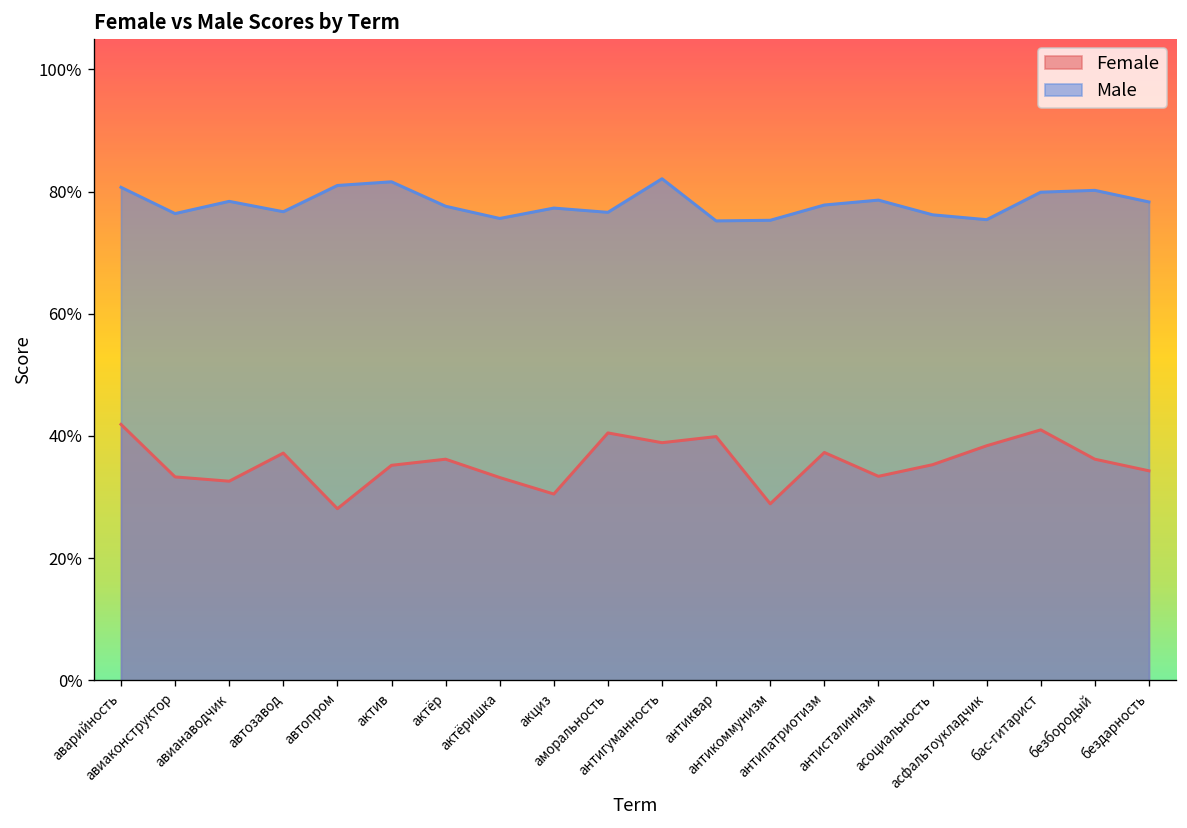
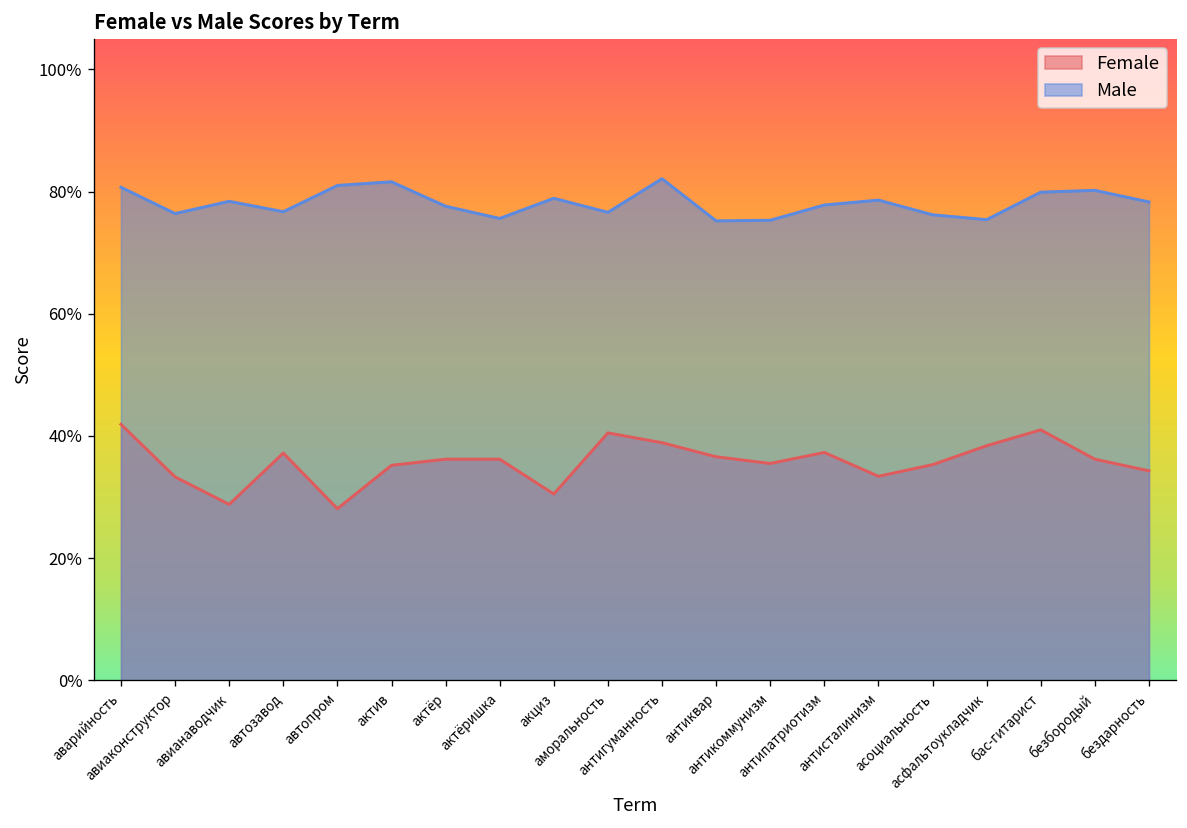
  {
    "Female": {
      "аварийность": "42%",
      "авиаконструктор": "33%",
-     "авианаводчик": "33%",
+     "авианаводчик": "29%",
      "автозавод": "37%",
      "автопром": "28%",
      "актив": "35%",
      "актёр": "36%",
-     "актёришка": "33%",
+     "актёришка": "36%",
      "акциз": "31%",
      "аморальность": "41%",
      "антигуманность": "39%",
-     "антиквар": "40%",
-     "антикоммунизм": "29%",
+     "антиквар": "37%",
+     "антикоммунизм": "36%",
      "антипатриотизм": "37%",
      "антисталинизм": "33%",
      "асоциальность": "35%",
      "асфальтоукладчик": "38%",
      "бас-гитарист": "41%",
      "безбородый": "36%",
      "бездарность": "34%"
    },
    "Male": {
      "аварийность": "81%",
      "авиаконструктор": "76%",
      "авианаводчик": "78%",
      "автозавод": "77%",
      "автопром": "81%",
      "актив": "82%",
      "актёр": "78%",
      "актёришка": "76%",
-     "акциз": "77%",
+     "акциз": "79%",
      "аморальность": "77%",
      "антигуманность": "82%",
      "антиквар": "75%",
      "антикоммунизм": "75%",
      "антипатриотизм": "78%",
      "антисталинизм": "79%",
      "асоциальность": "76%",
      "асфальтоукладчик": "75%",
      "бас-гитарист": "80%",
      "безбородый": "80%",
      "бездарность": "78%"
    }
  }
